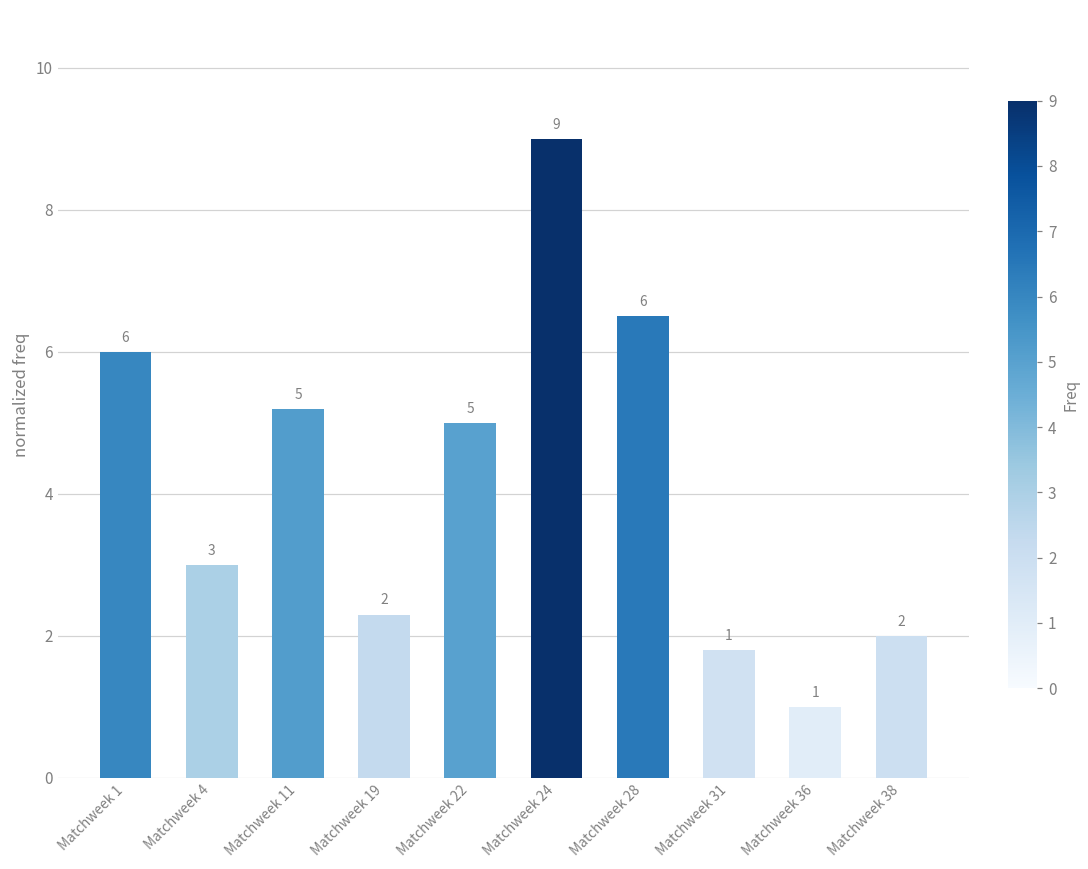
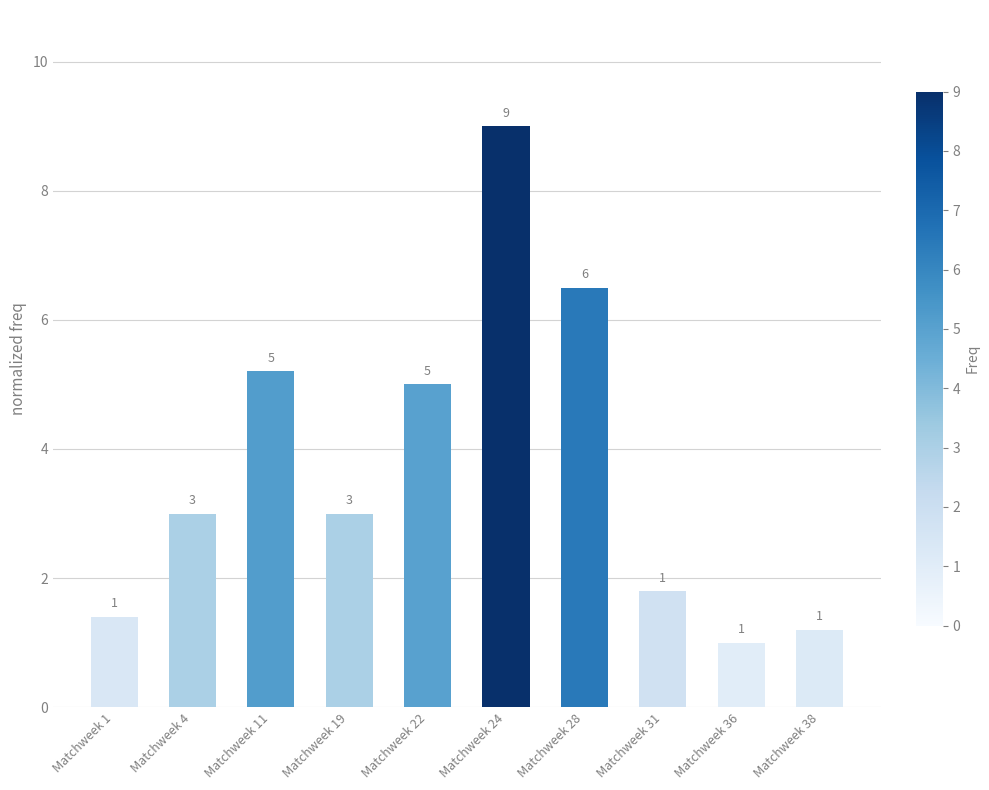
  {
-   "Matchweek 1": 6,
+   "Matchweek 1": 1,
    "Matchweek 4": 3,
    "Matchweek 11": 5,
-   "Matchweek 19": 2,
+   "Matchweek 19": 3,
    "Matchweek 22": 5,
    "Matchweek 24": 9,
    "Matchweek 28": 6,
    "Matchweek 36": 1,
-   "Matchweek 38": 2
+   "Matchweek 38": 1
  }
